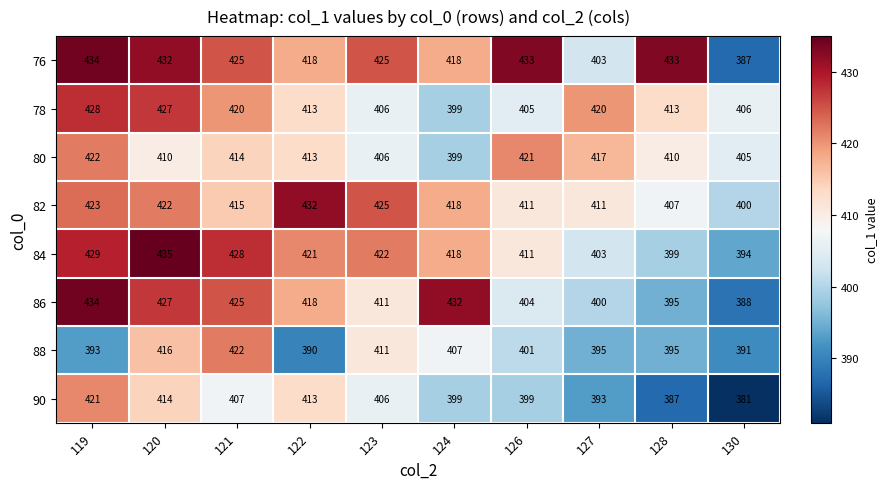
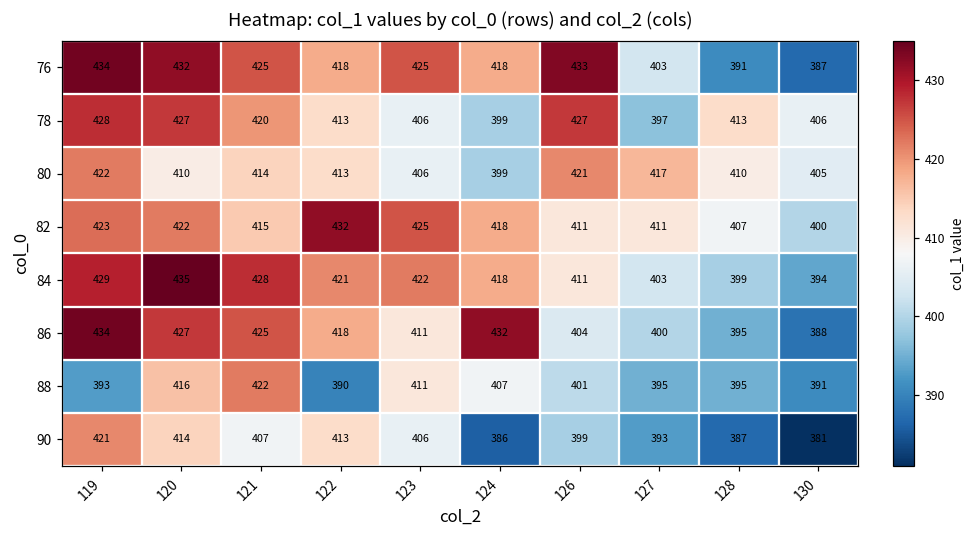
  {
    "76": {
      "119": 434,
      "120": 432,
      "121": 425,
      "122": 418,
      "123": 425,
      "124": 418,
      "126": 433,
      "127": 403,
-     "128": 433,
+     "128": 391,
      "130": 387
    },
    "78": {
      "119": 428,
      "120": 427,
      "121": 420,
      "122": 413,
      "123": 406,
      "124": 399,
-     "126": 405,
-     "127": 420,
+     "126": 427,
+     "127": 397,
      "128": 413,
      "130": 406
    },
    "80": {
      "119": 422,
      "120": 410,
      "121": 414,
      "122": 413,
      "123": 406,
      "124": 399,
      "126": 421,
      "127": 417,
      "128": 410,
      "130": 405
    },
    "82": {
      "119": 423,
      "120": 422,
      "121": 415,
      "122": 432,
      "123": 425,
      "124": 418,
      "126": 411,
      "127": 411,
      "128": 407,
      "130": 400
    },
    "84": {
      "119": 429,
      "120": 435,
      "121": 428,
      "122": 421,
      "123": 422,
      "124": 418,
      "126": 411,
      "127": 403,
      "128": 399,
      "130": 394
    },
    "86": {
      "119": 434,
      "120": 427,
      "121": 425,
      "122": 418,
      "123": 411,
      "124": 432,
      "126": 404,
      "127": 400,
      "128": 395,
      "130": 388
    },
    "88": {
      "119": 393,
      "120": 416,
      "121": 422,
      "122": 390,
      "123": 411,
      "124": 407,
      "126": 401,
      "127": 395,
      "128": 395,
      "130": 391
    },
    "90": {
      "119": 421,
      "120": 414,
      "121": 407,
      "122": 413,
      "123": 406,
-     "124": 399,
+     "124": 386,
      "126": 399,
      "127": 393,
      "128": 387,
      "130": 381
    }
  }
